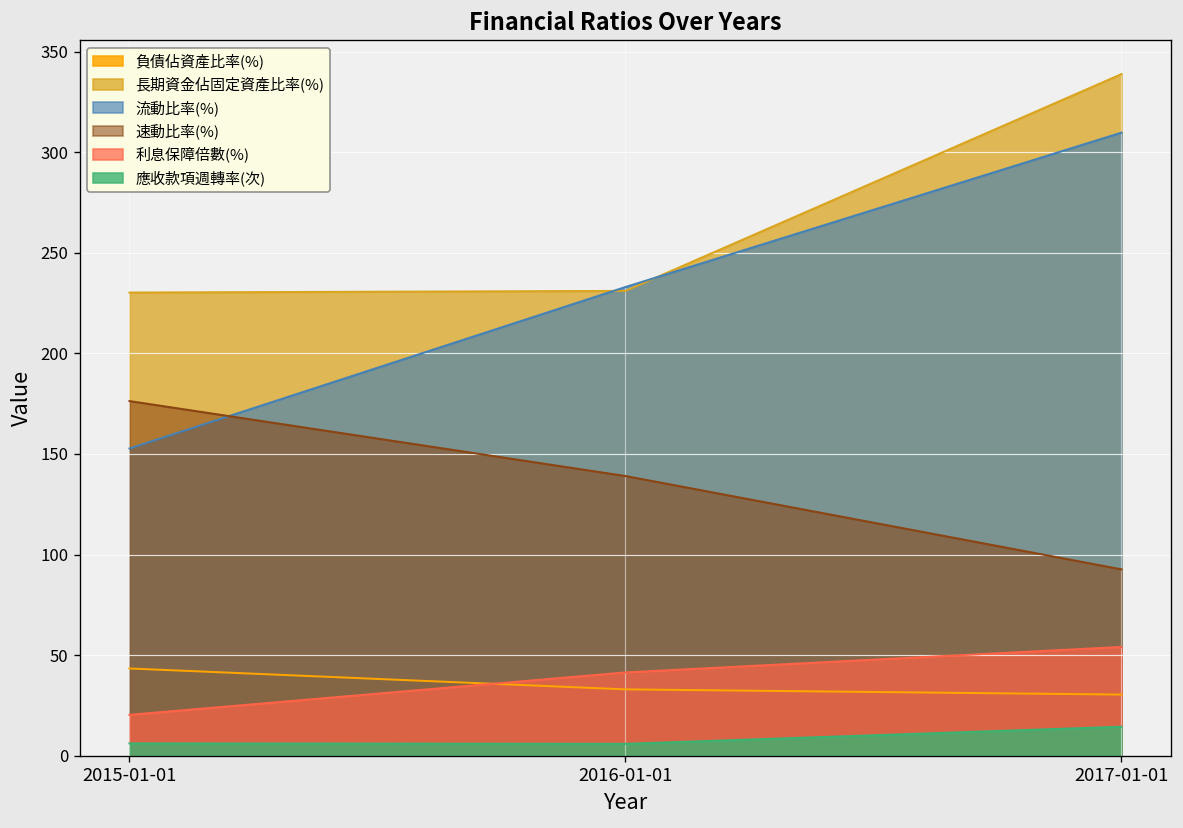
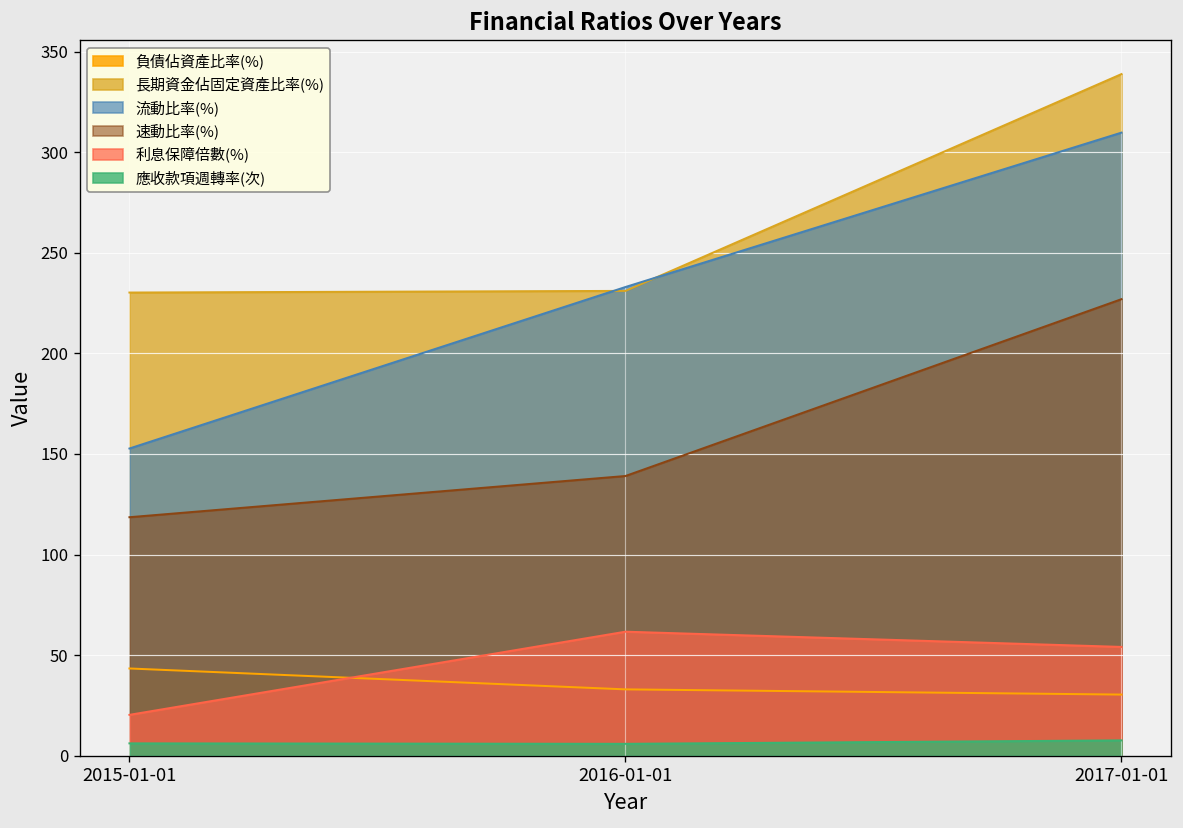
  {
    "流動比率(%)": {
      "2015-01-01": 153,
      "2016-01-01": 233,
      "2017-01-01": 310
    },
    "速動比率(%)": {
-     "2015-01-01": 176,
+     "2015-01-01": 119,
      "2016-01-01": 139,
-     "2017-01-01": 93
+     "2017-01-01": 227
    },
    "利息保障倍數(%)": {
      "2015-01-01": 20,
-     "2016-01-01": 41,
+     "2016-01-01": 62,
      "2017-01-01": 54
    },
    "應收款項週轉率(次)": {
      "2015-01-01": 6,
      "2016-01-01": 6,
-     "2017-01-01": 14
+     "2017-01-01": 8
    }
  }
